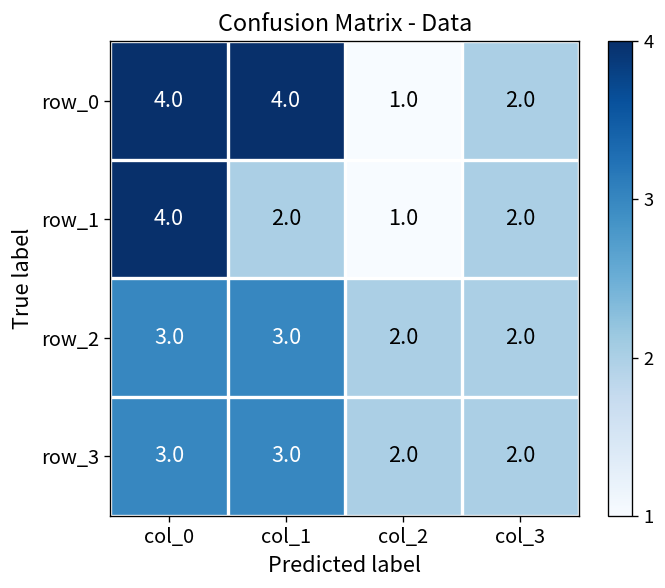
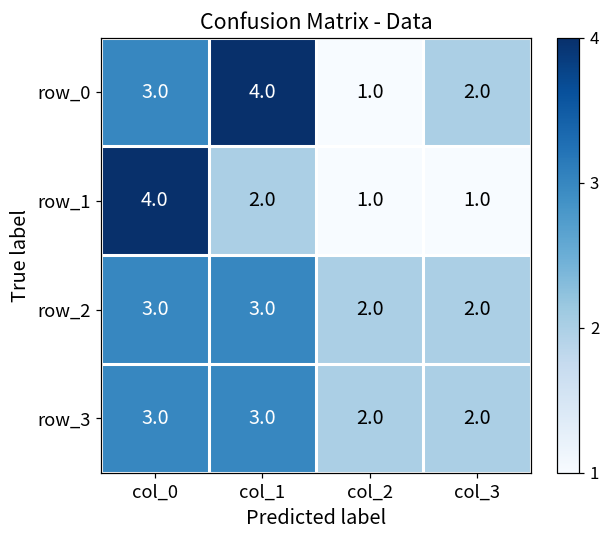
  {
    "row_0": {
-     "col_0": 4.0,
+     "col_0": 3.0,
      "col_1": 4.0,
      "col_2": 1.0,
      "col_3": 2.0
    },
    "row_1": {
      "col_0": 4.0,
      "col_1": 2.0,
      "col_2": 1.0,
-     "col_3": 2.0
+     "col_3": 1.0
    },
    "row_2": {
      "col_0": 3.0,
      "col_1": 3.0,
      "col_2": 2.0,
      "col_3": 2.0
    },
    "row_3": {
      "col_0": 3.0,
      "col_1": 3.0,
      "col_2": 2.0,
      "col_3": 2.0
    }
  }
